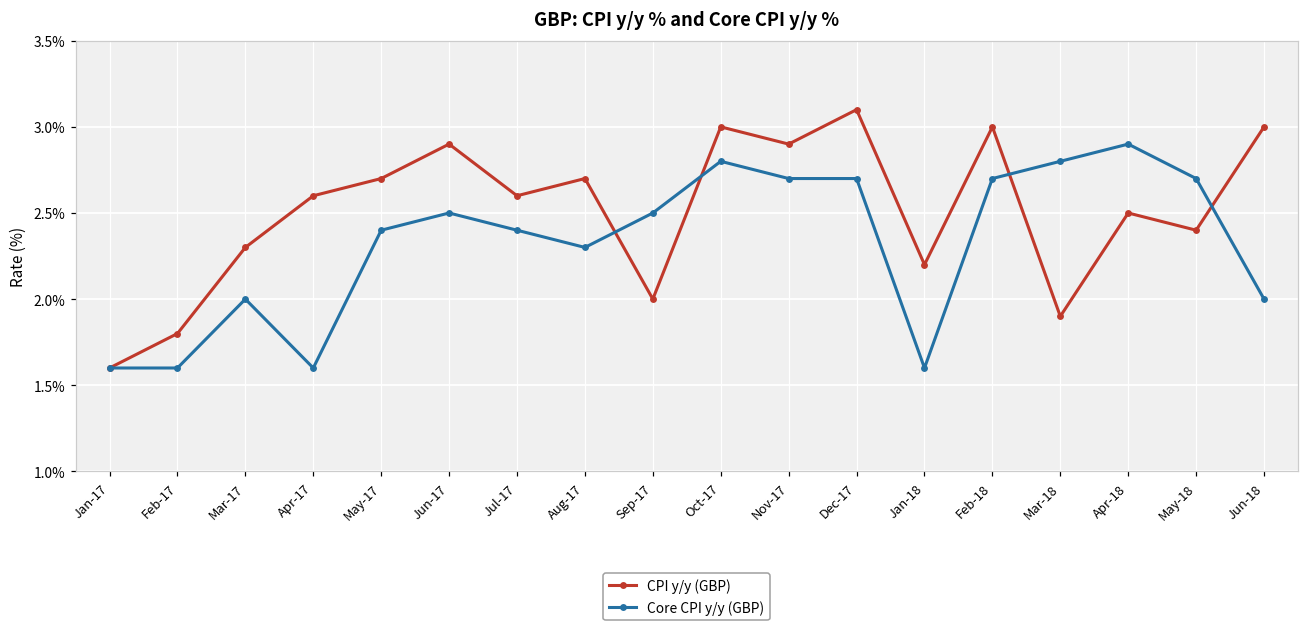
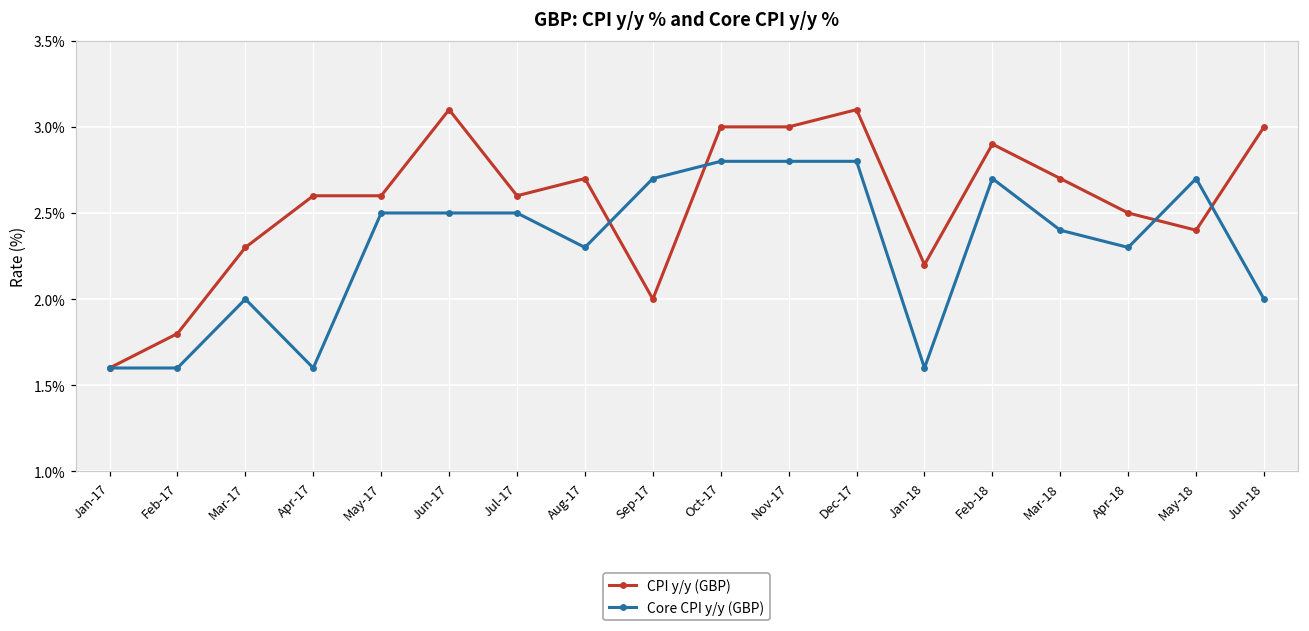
  {
    "CPI y/y (GBP)": {
      "Feb-17": "1.8%",
      "Mar-17": "2.3%",
      "Apr-17": "2.6%",
-     "May-17": "2.7%",
-     "Jun-17": "2.9%",
+     "May-17": "2.6%",
+     "Jun-17": "3.1%",
      "Jul-17": "2.6%",
      "Aug-17": "2.7%",
      "Sep-17": "2.0%",
      "Oct-17": "3.0%",
-     "Nov-17": "2.9%",
+     "Nov-17": "3.0%",
      "Dec-17": "3.1%",
      "Jan-18": "2.2%",
-     "Feb-18": "3.0%",
-     "Mar-18": "1.9%",
+     "Feb-18": "2.9%",
+     "Mar-18": "2.7%",
      "Apr-18": "2.5%",
      "May-18": "2.4%",
      "Jun-18": "3.0%"
    },
    "Core CPI y/y (GBP)": {
      "Feb-17": "1.6%",
      "Mar-17": "2.0%",
      "Apr-17": "1.6%",
-     "May-17": "2.4%",
+     "May-17": "2.5%",
      "Jun-17": "2.5%",
-     "Jul-17": "2.4%",
+     "Jul-17": "2.5%",
      "Aug-17": "2.3%",
-     "Sep-17": "2.5%",
+     "Sep-17": "2.7%",
      "Oct-17": "2.8%",
-     "Nov-17": "2.7%",
-     "Dec-17": "2.7%",
+     "Nov-17": "2.8%",
+     "Dec-17": "2.8%",
      "Jan-18": "1.6%",
      "Feb-18": "2.7%",
-     "Mar-18": "2.8%",
-     "Apr-18": "2.9%",
+     "Mar-18": "2.4%",
+     "Apr-18": "2.3%",
      "May-18": "2.7%",
      "Jun-18": "2.0%"
    }
  }
